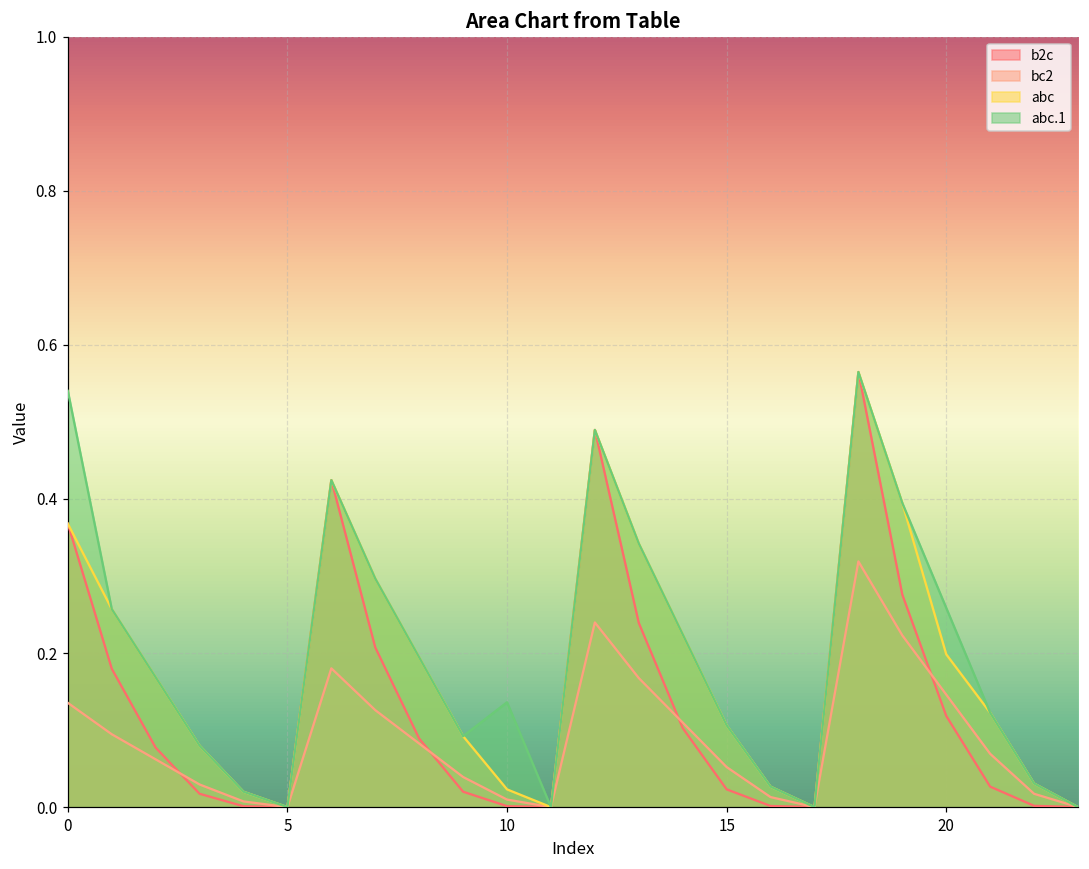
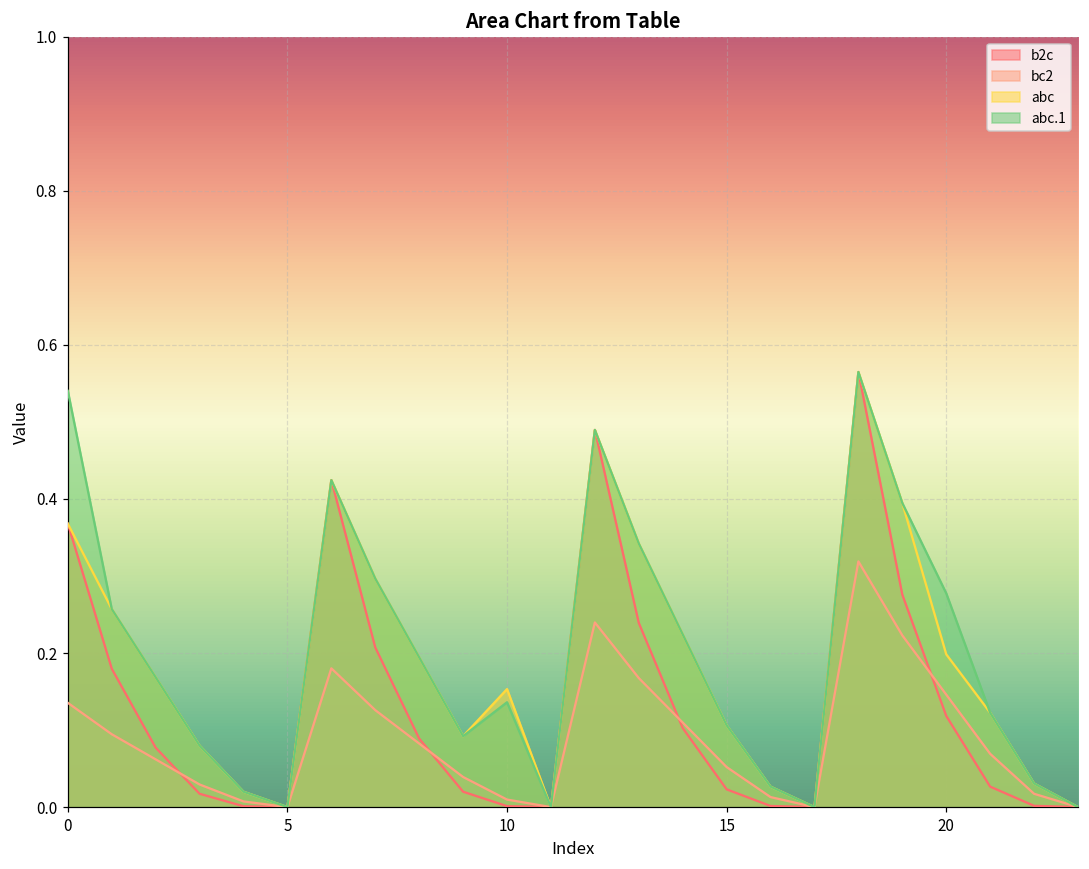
  {
    "abc": {
-     "10": 0.02,
+     "10": 0.15,
      "20": 0.20
    },
    "abc.1": {
      "0": 0.54,
      "10": 0.14,
-     "20": 0.26
+     "20": 0.28
    }
  }
